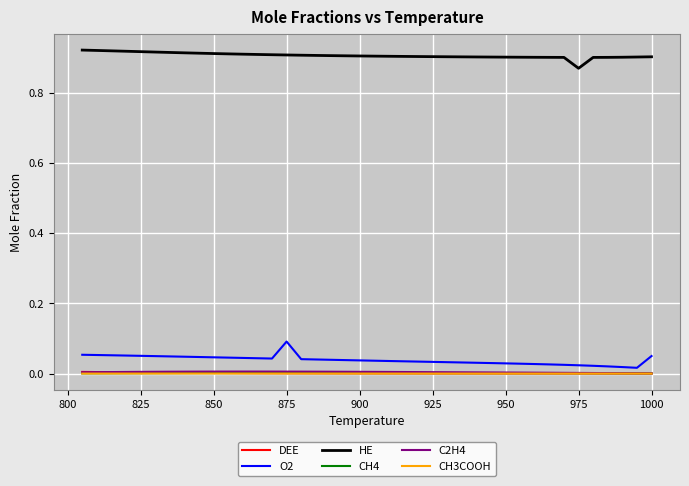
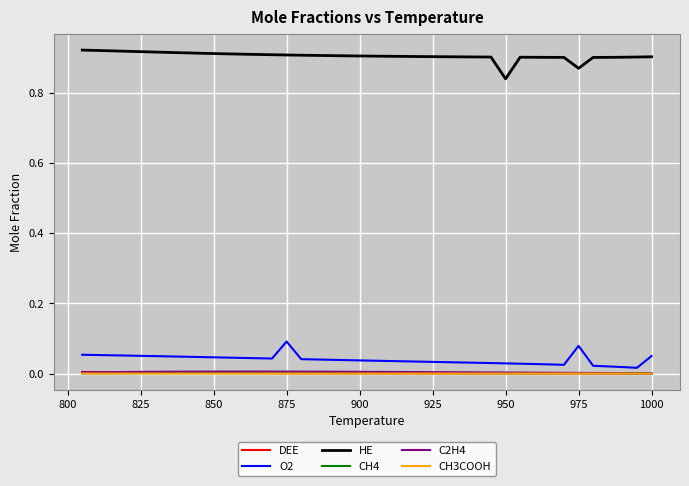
  {
    "O2": {
      "825": 0.05,
      "850": 0.05,
      "875": 0.09,
      "900": 0.04,
      "925": 0.03,
      "950": 0.03,
-     "975": 0.02,
+     "975": 0.08,
      "1000": 0.05
    },
    "HE": {
      "825": 0.92,
      "850": 0.91,
      "875": 0.91,
      "900": 0.91,
      "925": 0.90,
-     "950": 0.90,
+     "950": 0.84,
      "975": 0.87,
      "1000": 0.90
    }
  }
